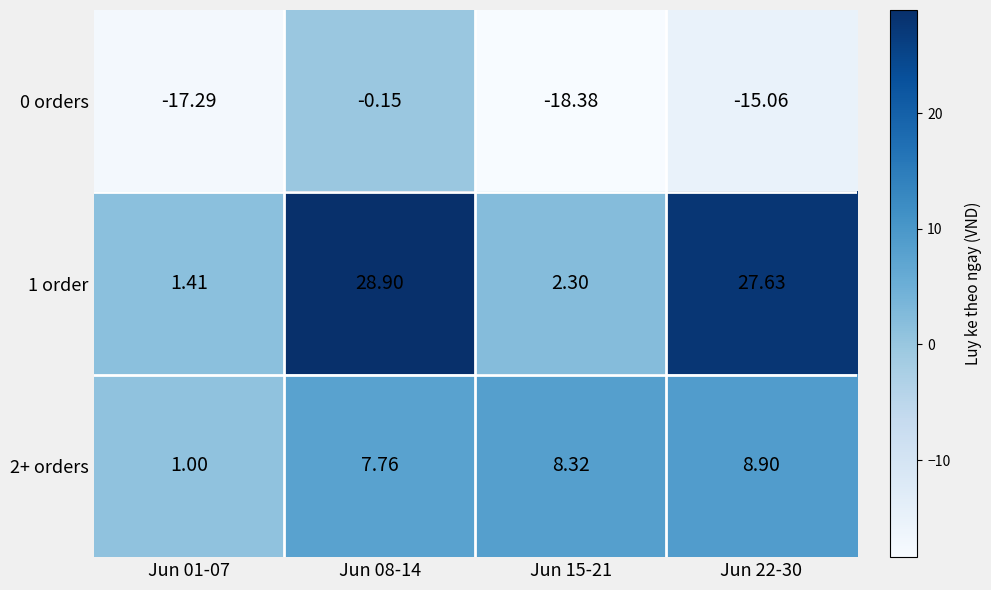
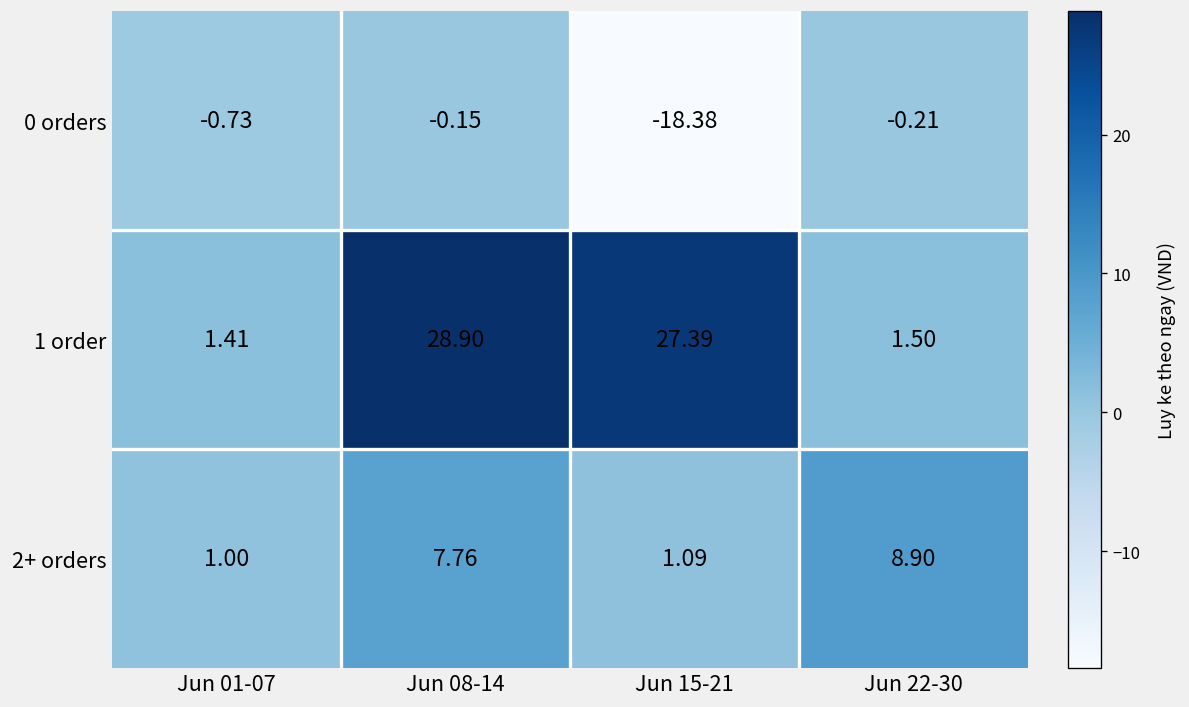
  {
    "0 orders": {
-     "Jun 01-07": -17.29,
+     "Jun 01-07": -0.73,
      "Jun 08-14": -0.15,
      "Jun 15-21": -18.38,
-     "Jun 22-30": -15.06
+     "Jun 22-30": -0.21
    },
    "1 order": {
      "Jun 01-07": 1.41,
      "Jun 08-14": 28.90,
-     "Jun 15-21": 2.30,
-     "Jun 22-30": 27.63
+     "Jun 15-21": 27.39,
+     "Jun 22-30": 1.50
    },
    "2+ orders": {
      "Jun 01-07": 1.00,
      "Jun 08-14": 7.76,
-     "Jun 15-21": 8.32,
+     "Jun 15-21": 1.09,
      "Jun 22-30": 8.90
    }
  }
